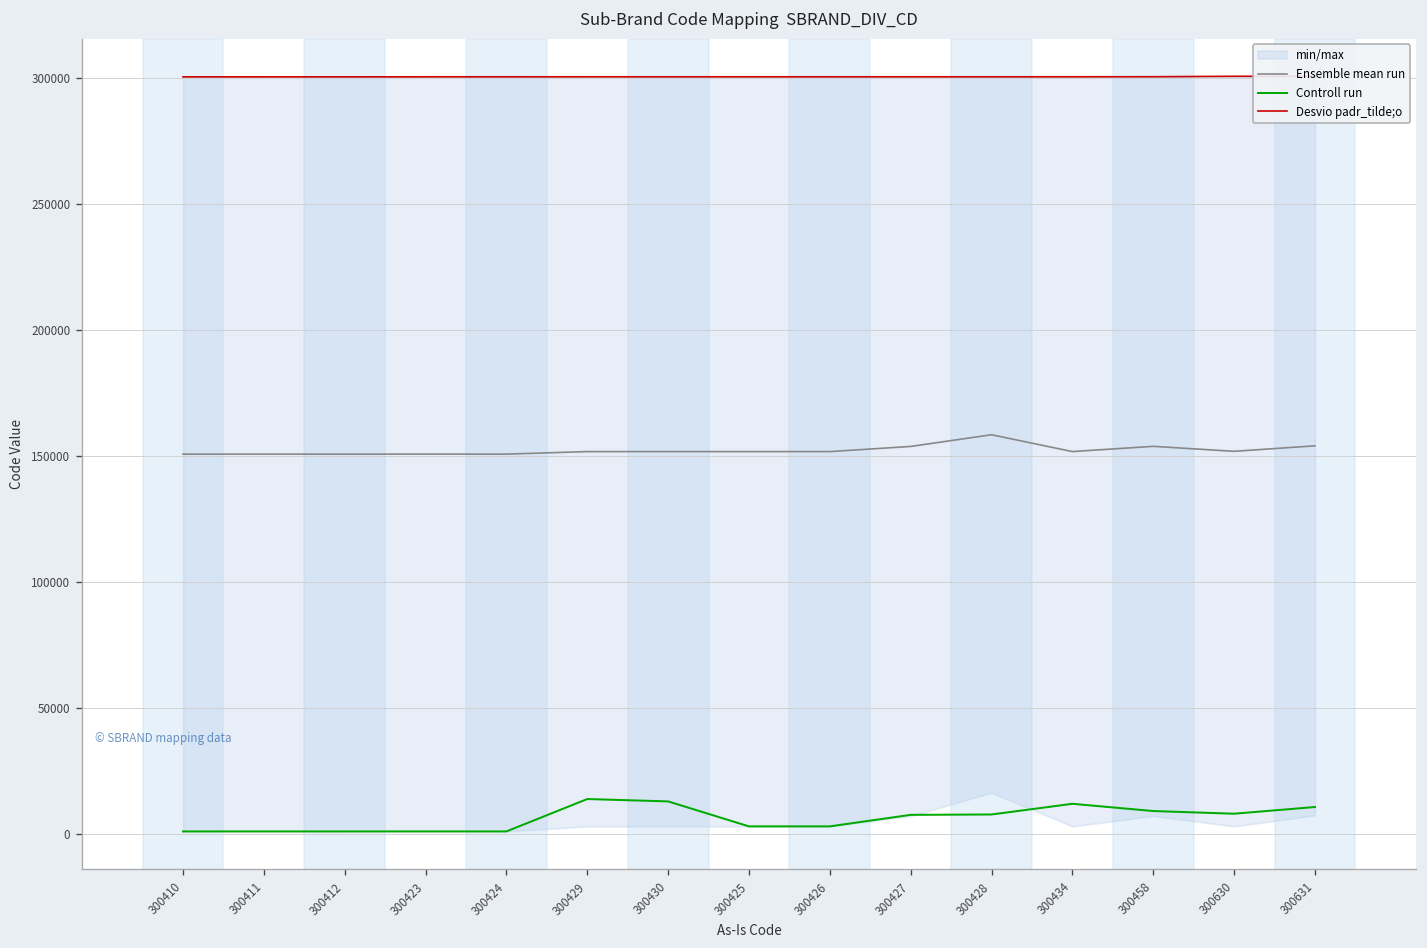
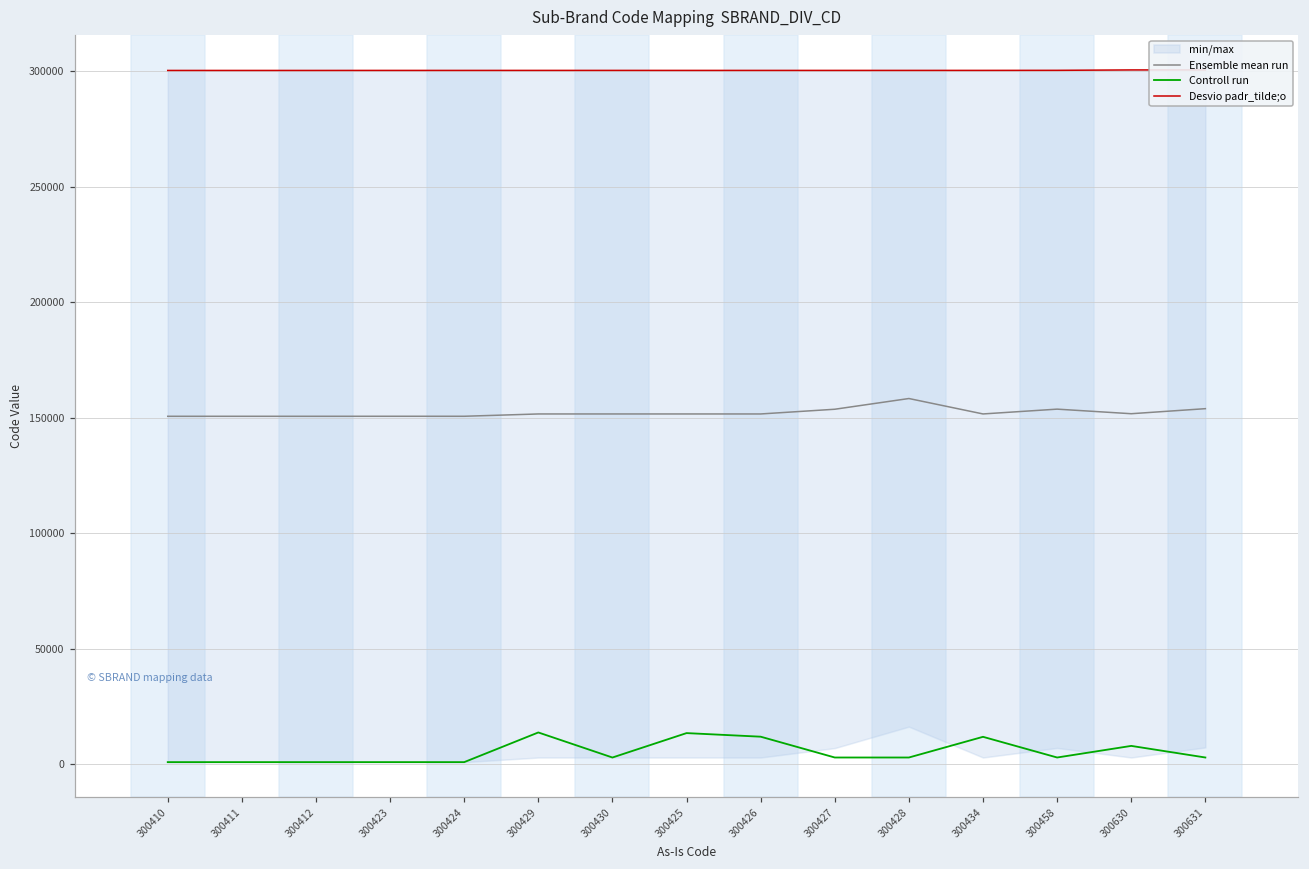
  {
    "Ensemble mean run": {
      "300410": 151000,
      "300411": 151000,
      "300412": 151000,
      "300423": 151000,
      "300424": 151000,
      "300429": 152000,
      "300430": 152000,
      "300425": 152000,
      "300426": 152000,
      "300427": 154000,
      "300428": 158000,
      "300434": 152000,
      "300458": 154000,
      "300630": 152000,
      "300631": 154000
    },
    "Controll run": {
      "300410": 1000,
      "300411": 1000,
      "300412": 1000,
      "300423": 1000,
      "300424": 1000,
      "300429": 14000,
-     "300430": 13000,
-     "300425": 3000,
-     "300426": 3000,
-     "300427": 8000,
-     "300428": 8000,
+     "300430": 3000,
+     "300425": 14000,
+     "300426": 12000,
+     "300427": 3000,
+     "300428": 3000,
      "300434": 12000,
-     "300458": 9000,
+     "300458": 3000,
      "300630": 8000,
-     "300631": 11000
+     "300631": 3000
    },
    "min/max": {
      "300410": 300000,
      "300411": 300000,
      "300412": 300000,
      "300423": 300000,
      "300424": 300000,
      "300429": 300000,
      "300430": 300000,
      "300425": 300000,
      "300426": 300000,
      "300427": 300000,
      "300428": 300000,
      "300434": 300000,
      "300458": 300000,
      "300630": 301000
    }
  }
